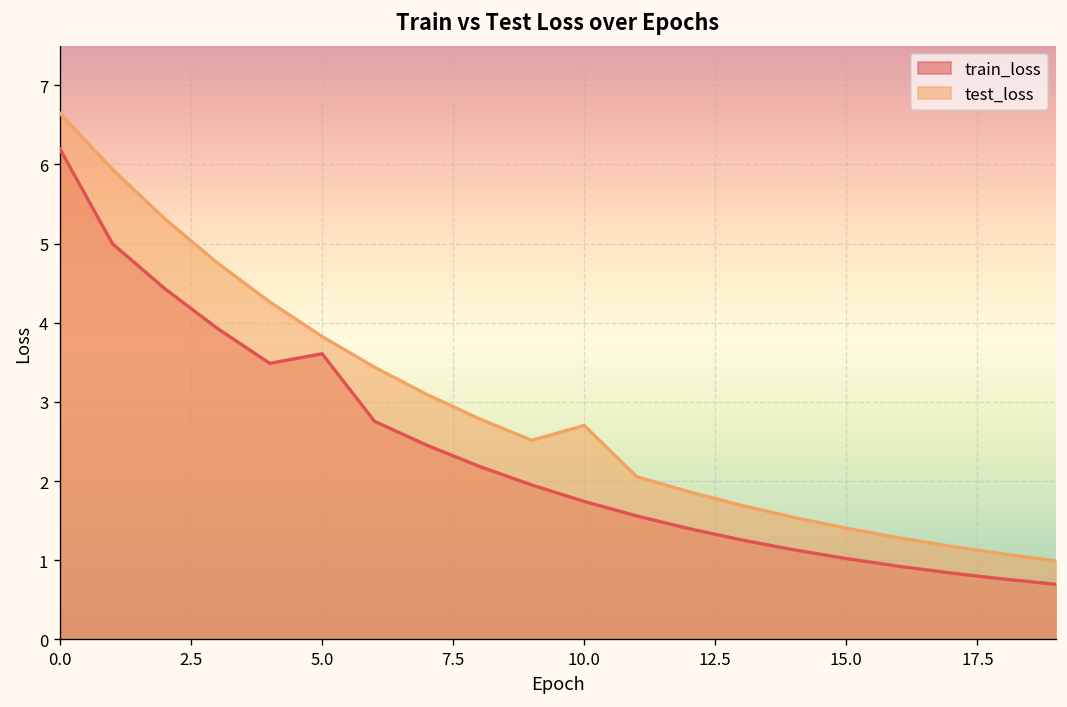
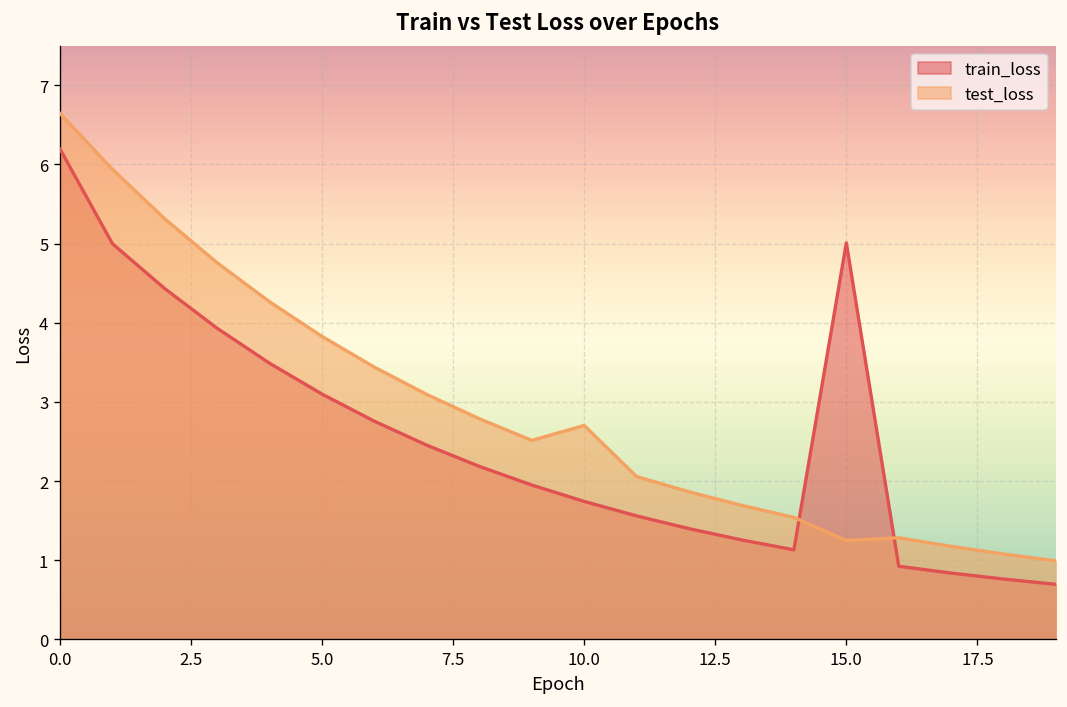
  {
    "train_loss": {
      "0.0": 6.2,
-     "5.0": 3.6,
+     "5.0": 3.1,
      "10.0": 1.7,
-     "15.0": 1.0
+     "15.0": 5.0
    },
    "test_loss": {
      "0.0": 6.6,
      "5.0": 3.8,
      "10.0": 2.7,
-     "15.0": 1.4
+     "15.0": 1.3
    }
  }
